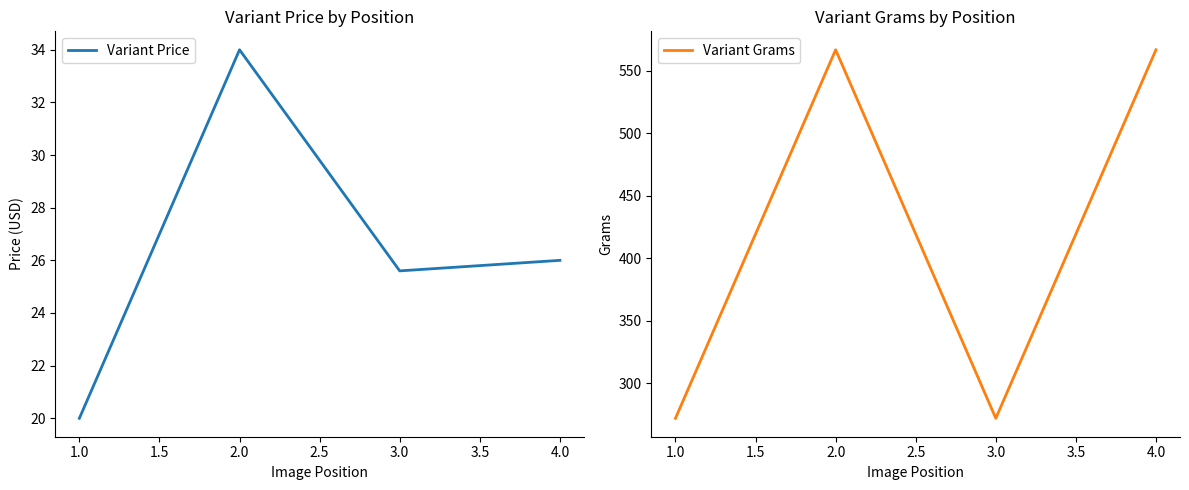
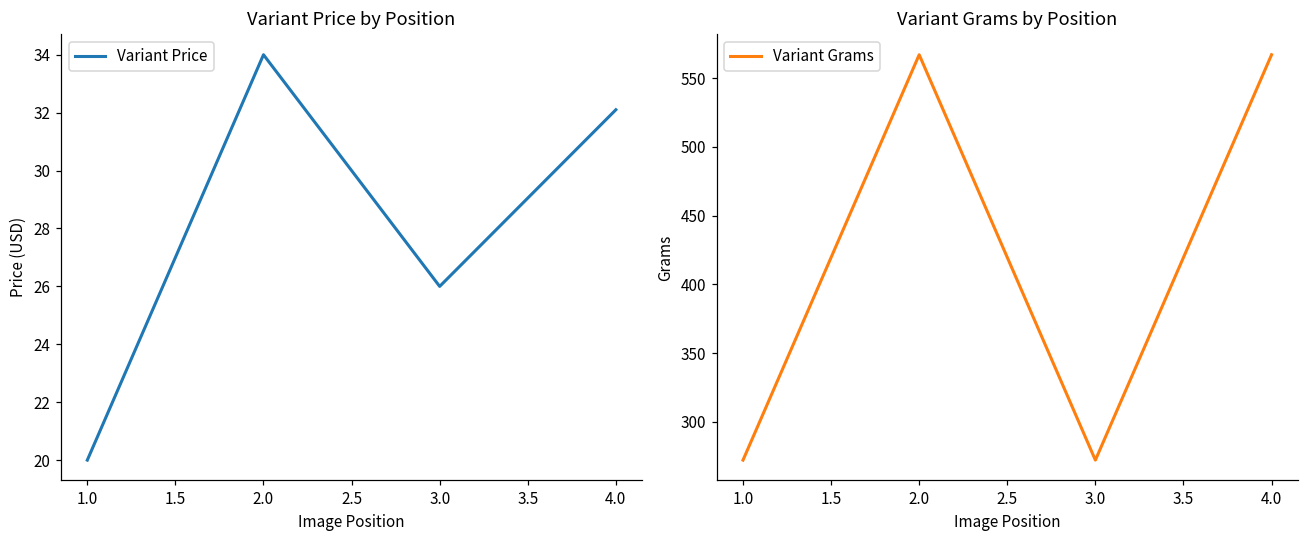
  {
    "Variant Price by Position": {
      "1.0": 20.0,
      "2.0": 34.0,
-     "3.0": 25.6,
-     "4.0": 26.0
+     "3.0": 26.0,
+     "4.0": 32.1
    },
    "Variant Grams by Position": {
      "1.0": 272,
      "2.0": 567,
      "3.0": 272,
      "4.0": 567
    }
  }
